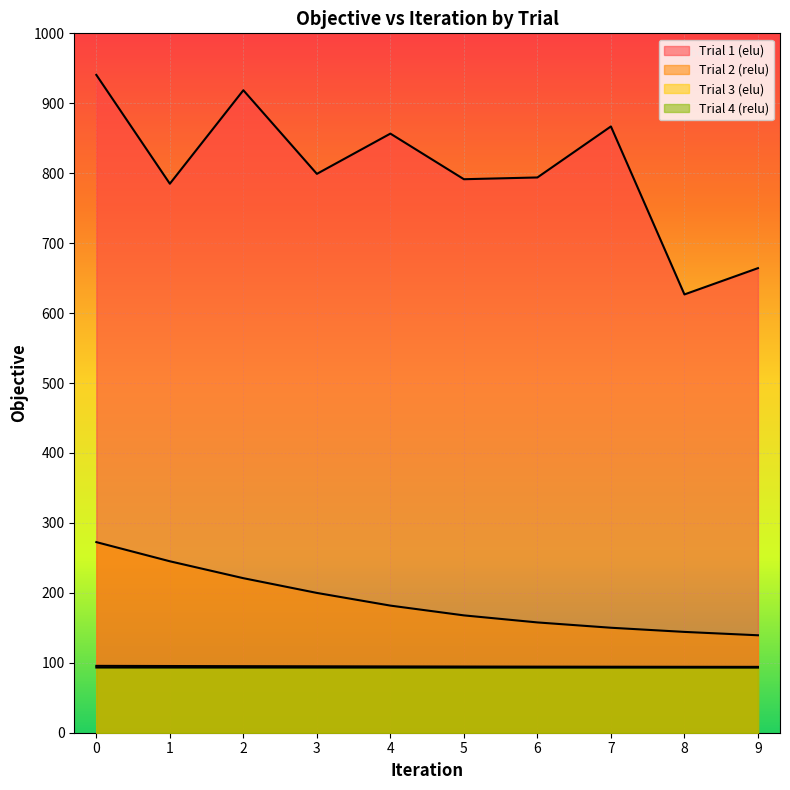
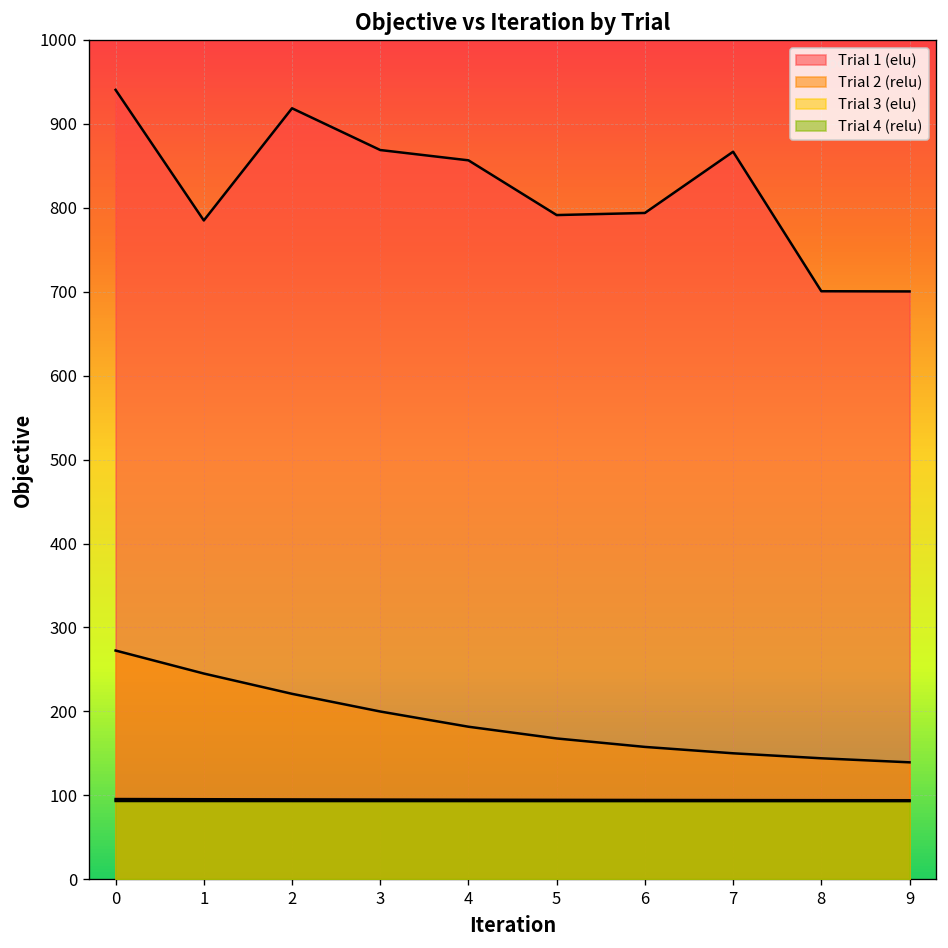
  {
    "Trial 1 (elu)": {
      "0": 940,
      "1": 780,
      "2": 920,
-     "3": 800,
+     "3": 870,
      "4": 860,
      "5": 790,
      "6": 790,
      "7": 870,
-     "8": 630,
-     "9": 660
+     "8": 700,
+     "9": 700
    }
  }
